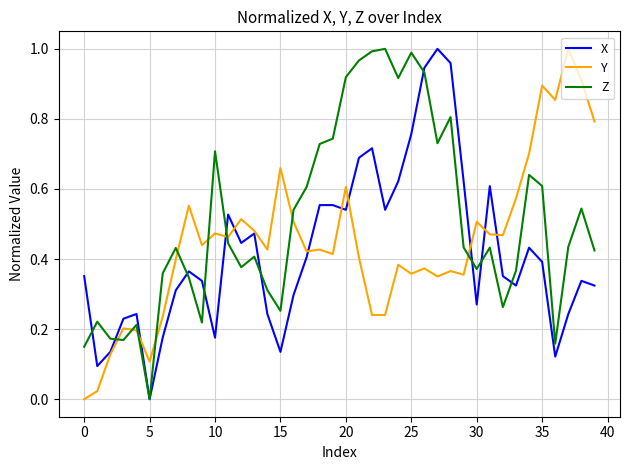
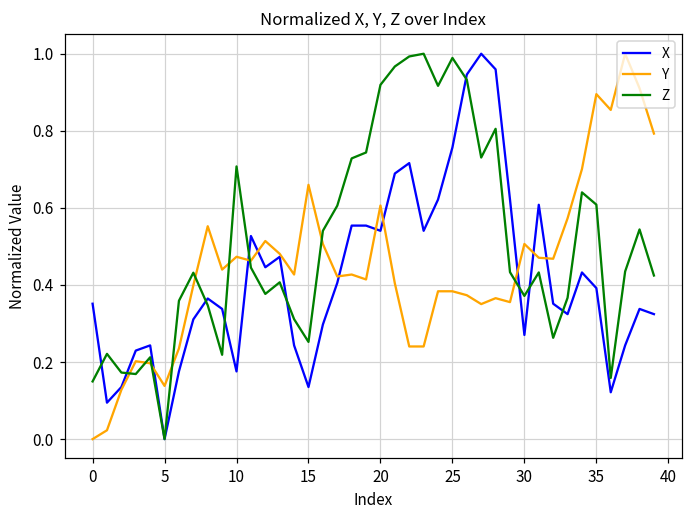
  {
    "X": {
      "0": 0.35,
      "10": 0.18,
      "15": 0.14,
      "20": 0.54,
      "25": 0.76,
      "30": 0.27,
      "35": 0.39
    },
    "Y": {
      "0": 0.00,
-     "5": 0.11,
+     "5": 0.14,
      "10": 0.47,
      "15": 0.66,
      "20": 0.61,
-     "25": 0.36,
+     "25": 0.38,
      "30": 0.51,
      "35": 0.90
    },
    "Z": {
      "0": 0.15,
      "10": 0.71,
      "15": 0.25,
      "20": 0.92,
      "25": 0.99,
      "30": 0.37,
      "35": 0.61
    }
  }
